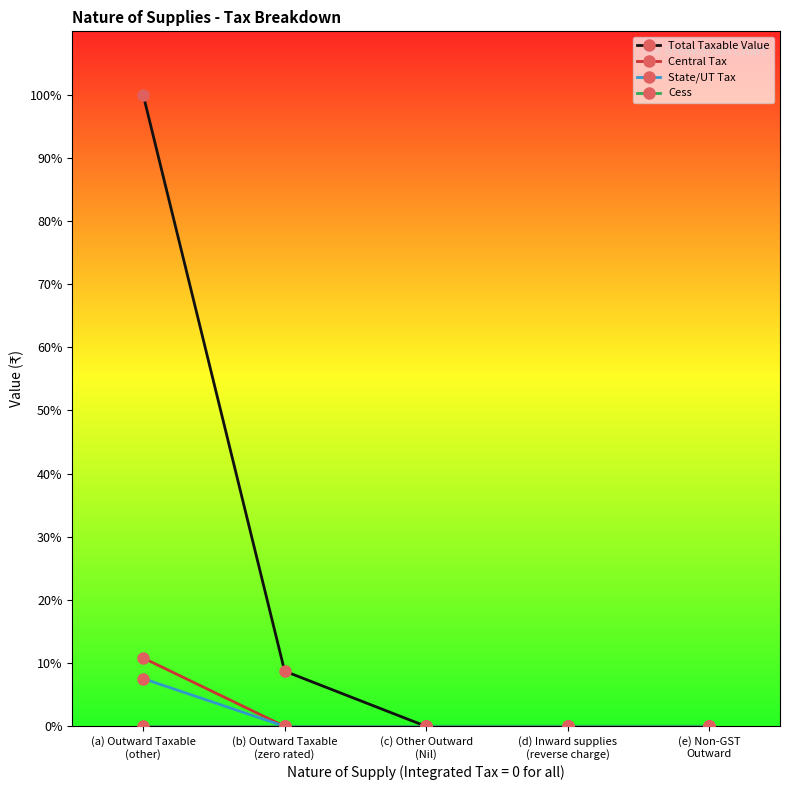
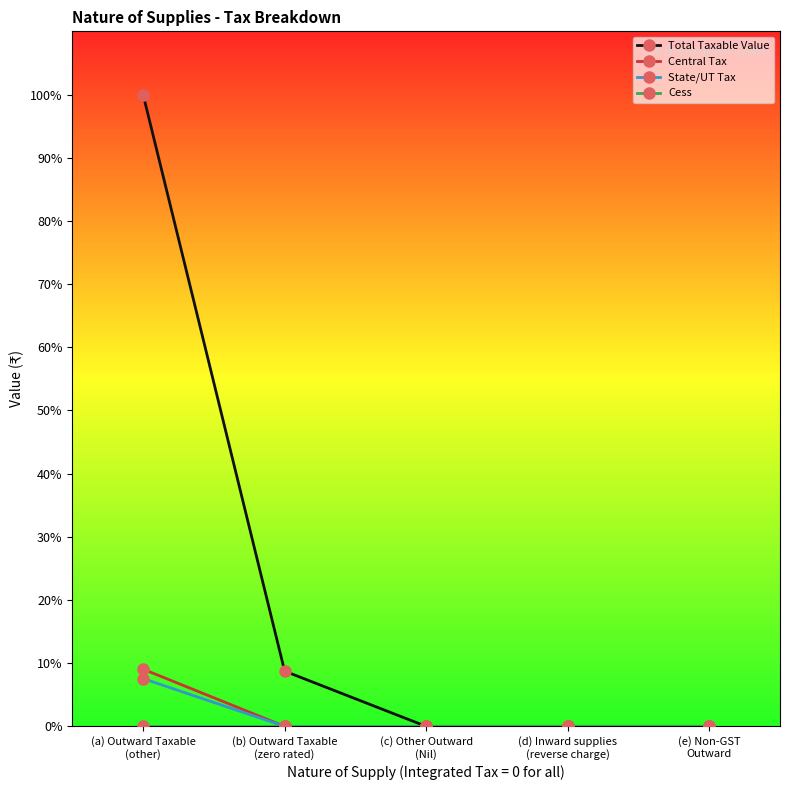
  {
    "Total Taxable Value": {
      "(a) Outward Taxable (other)": "100%",
      "(b) Outward Taxable (zero rated)": "9%"
    },
    "Central Tax": {
-     "(a) Outward Taxable (other)": "11%"
+     "(a) Outward Taxable (other)": "9%"
    },
    "State/UT Tax": {
      "(a) Outward Taxable (other)": "8%"
    },
    "Cess": {
      "(a) Outward Taxable (other)": "0%"
    }
  }
